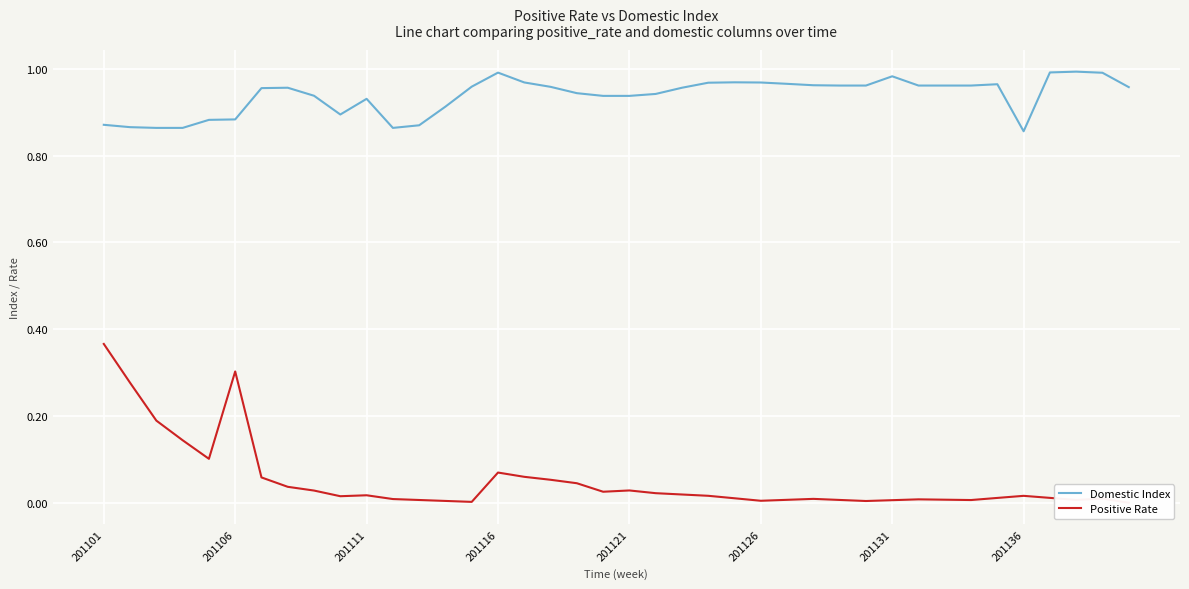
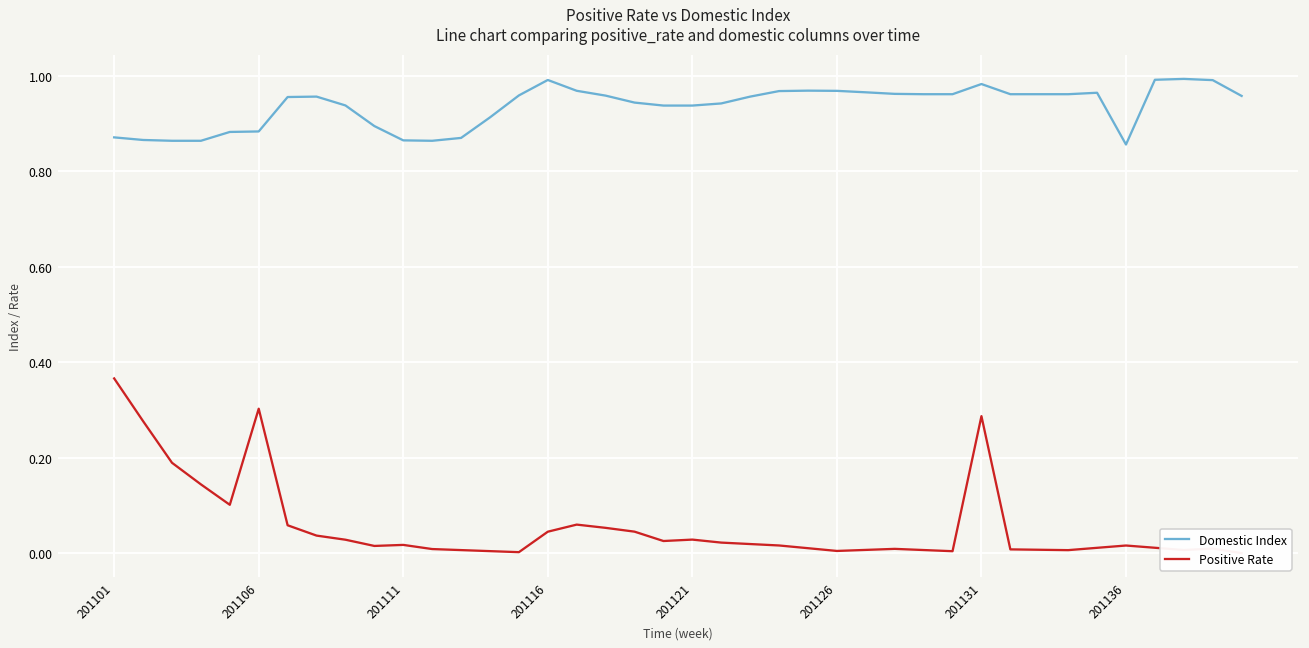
  {
    "Domestic Index": {
      "201101": 0.87,
      "201106": 0.88,
-     "201111": 0.93,
+     "201111": 0.86,
      "201116": 0.99,
      "201121": 0.94,
      "201126": 0.97,
      "201131": 0.98,
      "201136": 0.86
    },
    "Positive Rate": {
      "201101": 0.37,
      "201106": 0.30,
      "201111": 0.02,
-     "201116": 0.07,
+     "201116": 0.04,
      "201121": 0.03,
      "201126": 0.00,
-     "201131": 0.01,
+     "201131": 0.29,
      "201136": 0.02
    }
  }
